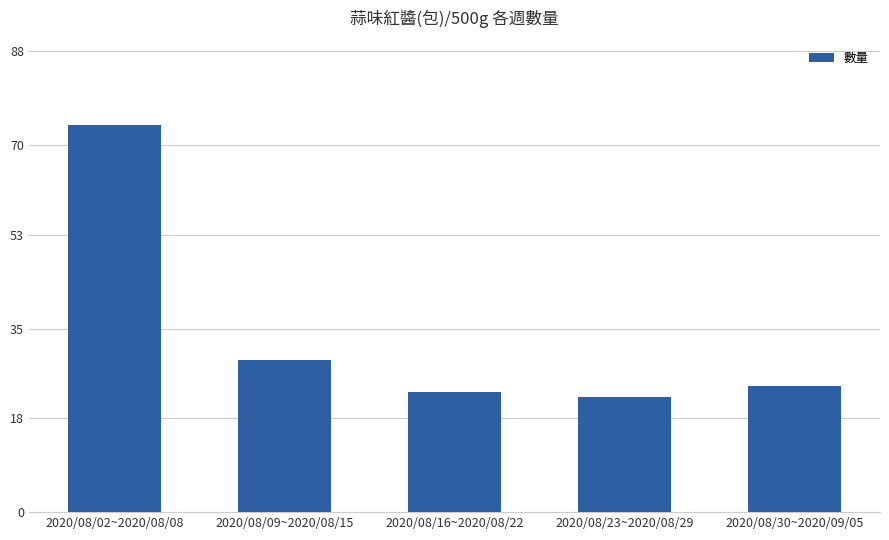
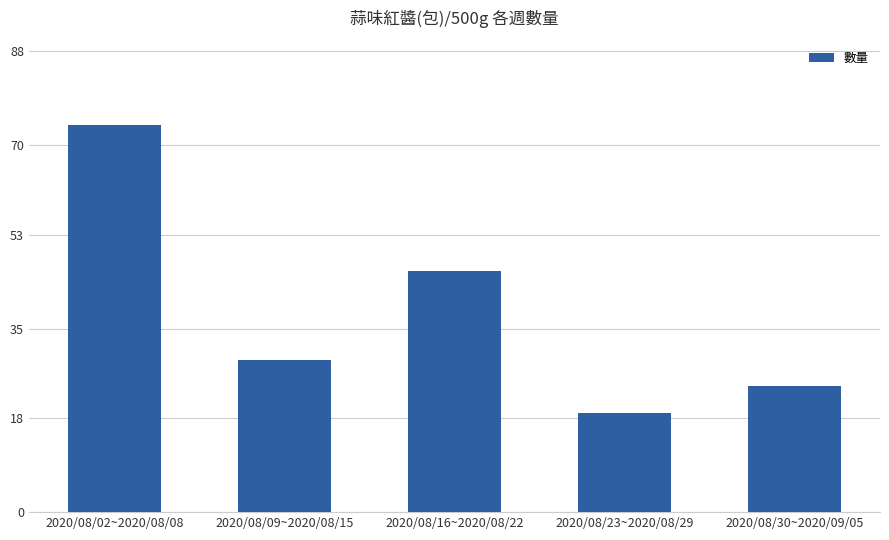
  {
    "2020/08/02~2020/08/08": 74,
    "2020/08/09~2020/08/15": 29,
-   "2020/08/16~2020/08/22": 23,
-   "2020/08/23~2020/08/29": 22,
+   "2020/08/16~2020/08/22": 46,
+   "2020/08/23~2020/08/29": 19,
    "2020/08/30~2020/09/05": 24
  }
